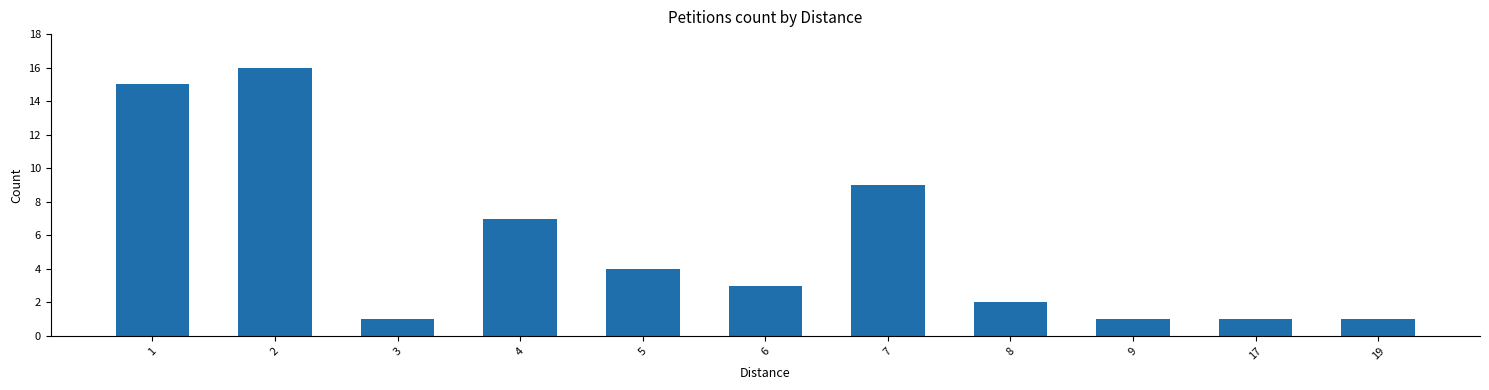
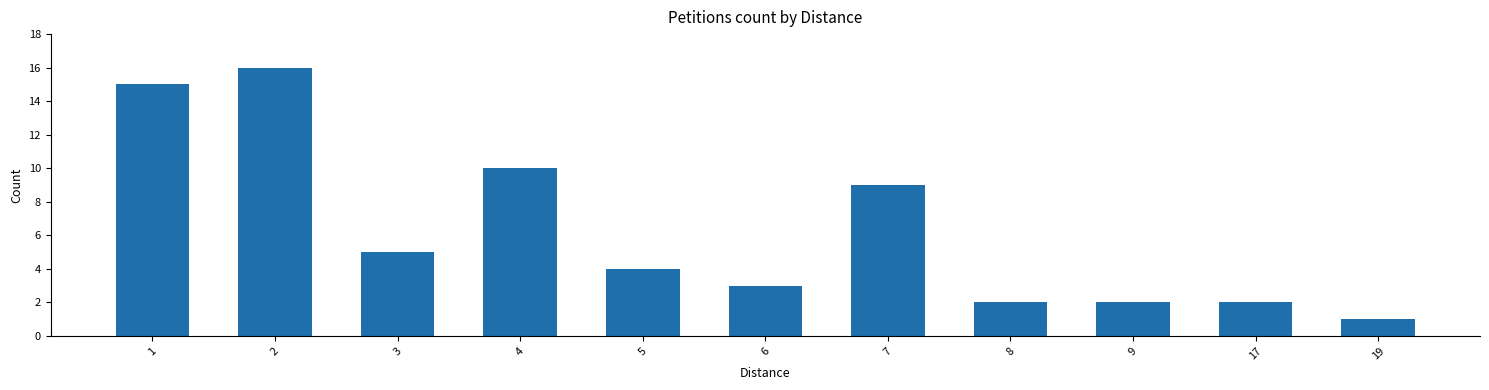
  {
    "1": 15,
    "2": 16,
-   "3": 1,
-   "4": 7,
+   "3": 5,
+   "4": 10,
    "5": 4,
    "6": 3,
    "7": 9,
    "8": 2,
-   "9": 1,
-   "17": 1,
+   "9": 2,
+   "17": 2,
    "19": 1
  }
